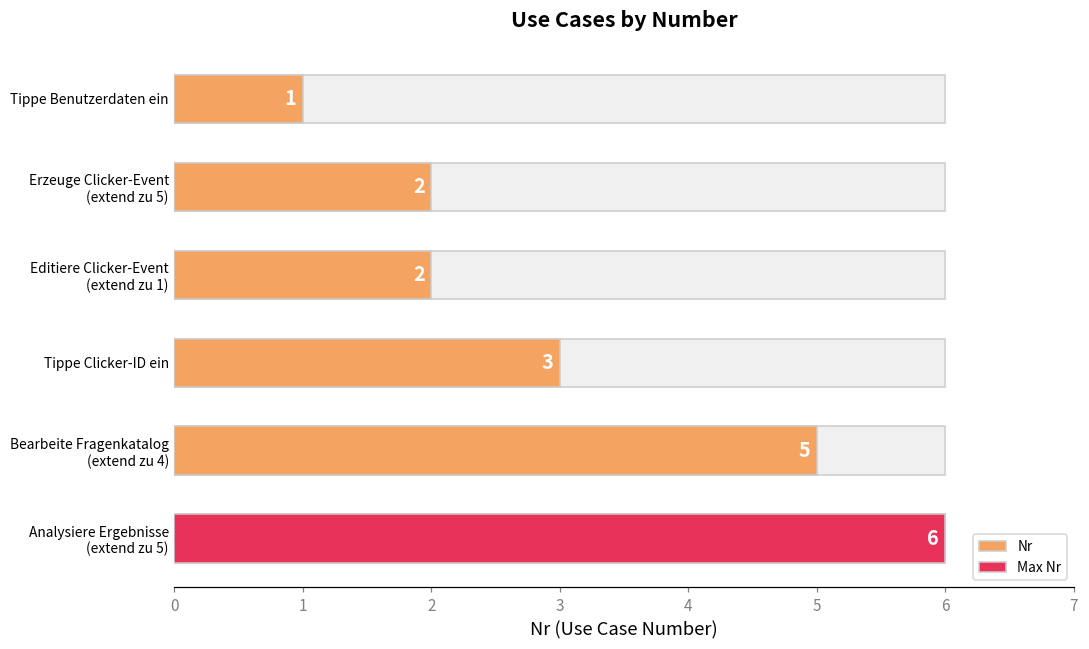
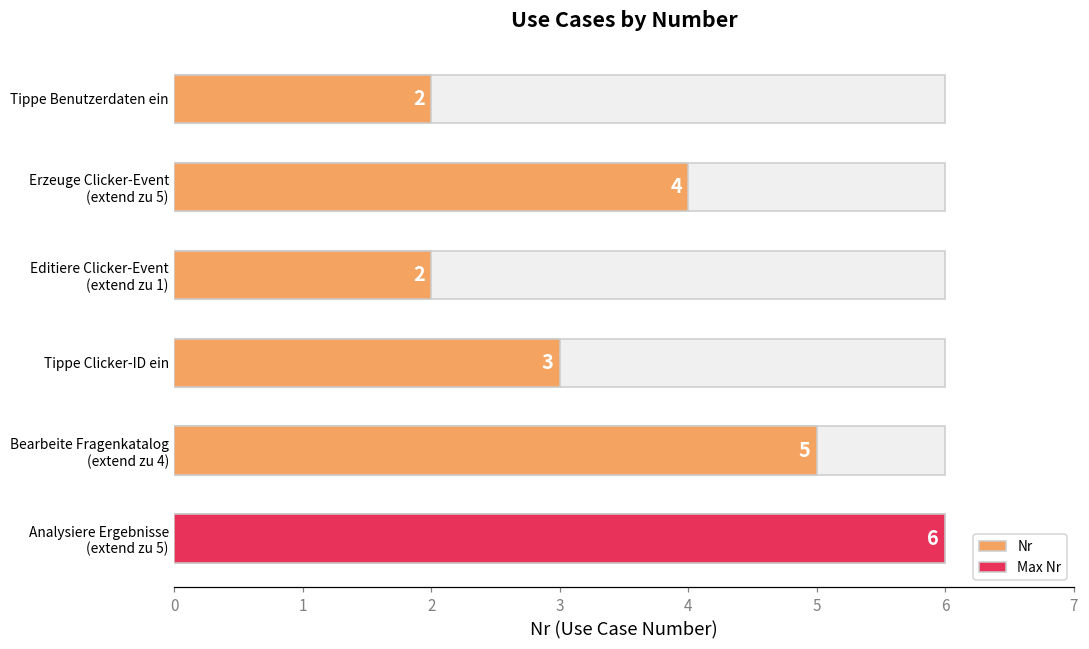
  {
    "Nr": {
-     "Tippe Benutzerdaten ein": 1,
-     "Erzeuge Clicker-Event (extend zu 5)": 2,
+     "Tippe Benutzerdaten ein": 2,
+     "Erzeuge Clicker-Event (extend zu 5)": 4,
      "Analysiere Ergebnisse (extend zu 5)": 6
    },
    "Max Nr": {
      "Analysiere Ergebnisse (extend zu 5)": 6
    }
  }
